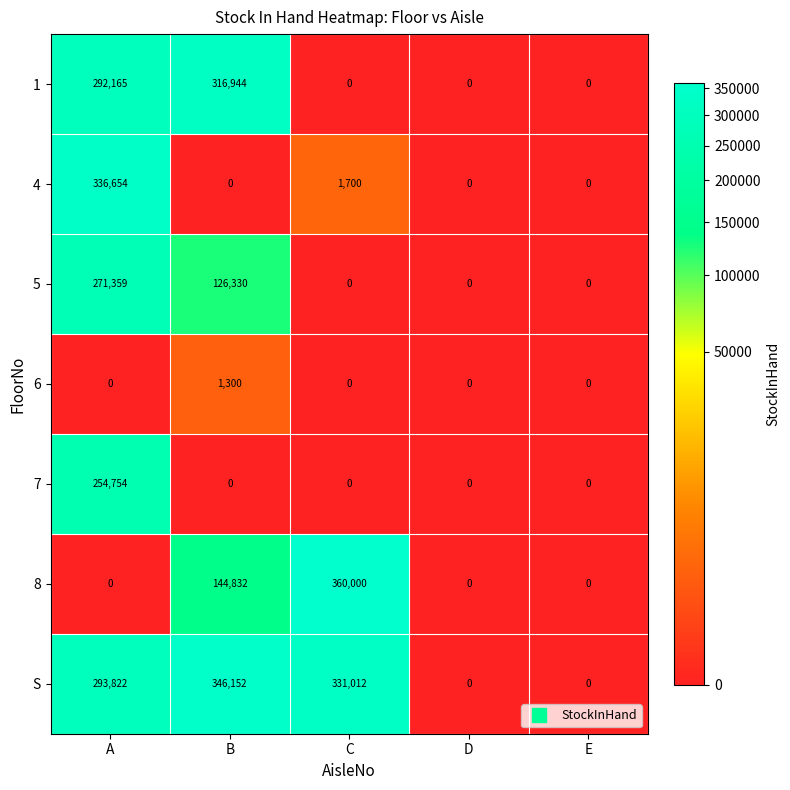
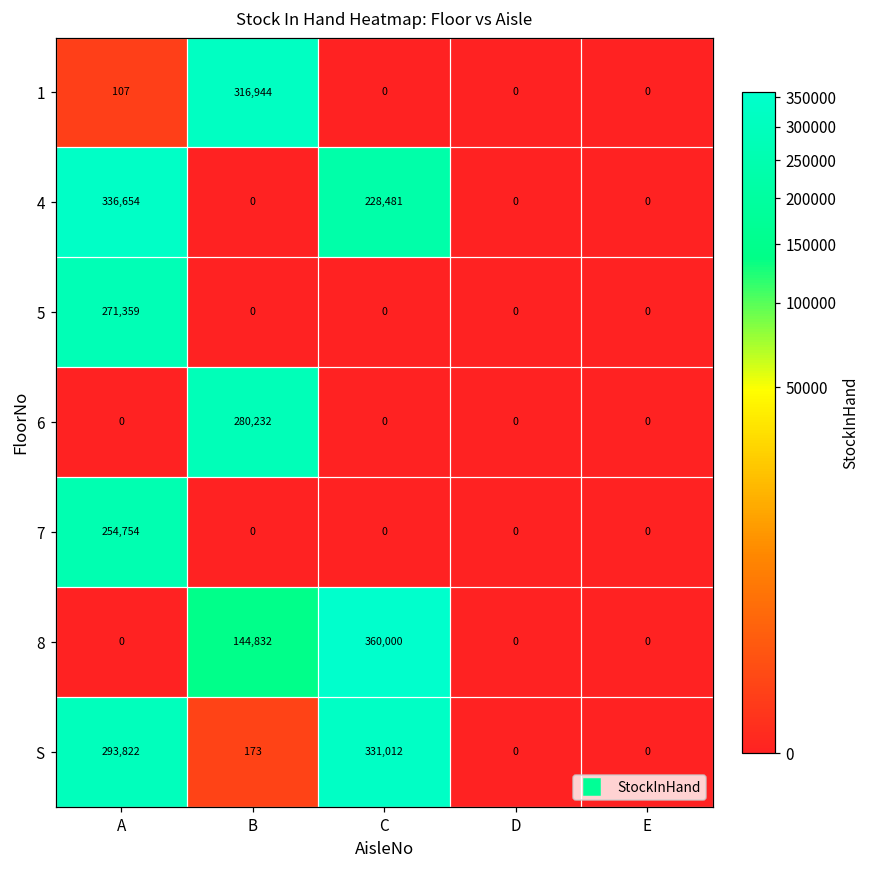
  {
    "1": {
-     "A": "292,165",
+     "A": "107",
      "B": "316,944",
      "C": "0",
      "D": "0",
      "E": "0"
    },
    "4": {
      "A": "336,654",
      "B": "0",
-     "C": "1,700",
+     "C": "228,481",
      "D": "0",
      "E": "0"
    },
    "5": {
      "A": "271,359",
-     "B": "126,330",
+     "B": "0",
      "C": "0",
      "D": "0",
      "E": "0"
    },
    "6": {
      "A": "0",
-     "B": "1,300",
+     "B": "280,232",
      "C": "0",
      "D": "0",
      "E": "0"
    },
    "7": {
      "A": "254,754",
      "B": "0",
      "C": "0",
      "D": "0",
      "E": "0"
    },
    "8": {
      "A": "0",
      "B": "144,832",
      "C": "360,000",
      "D": "0",
      "E": "0"
    },
    "S": {
      "A": "293,822",
-     "B": "346,152",
+     "B": "173",
      "C": "331,012",
      "D": "0",
      "E": "0"
    }
  }
